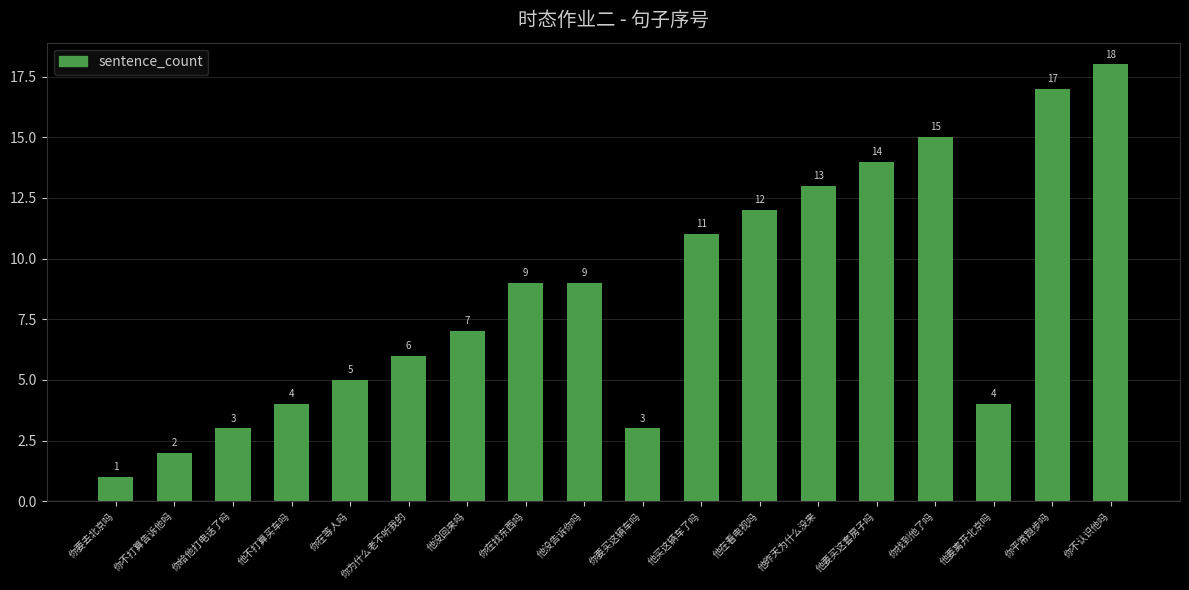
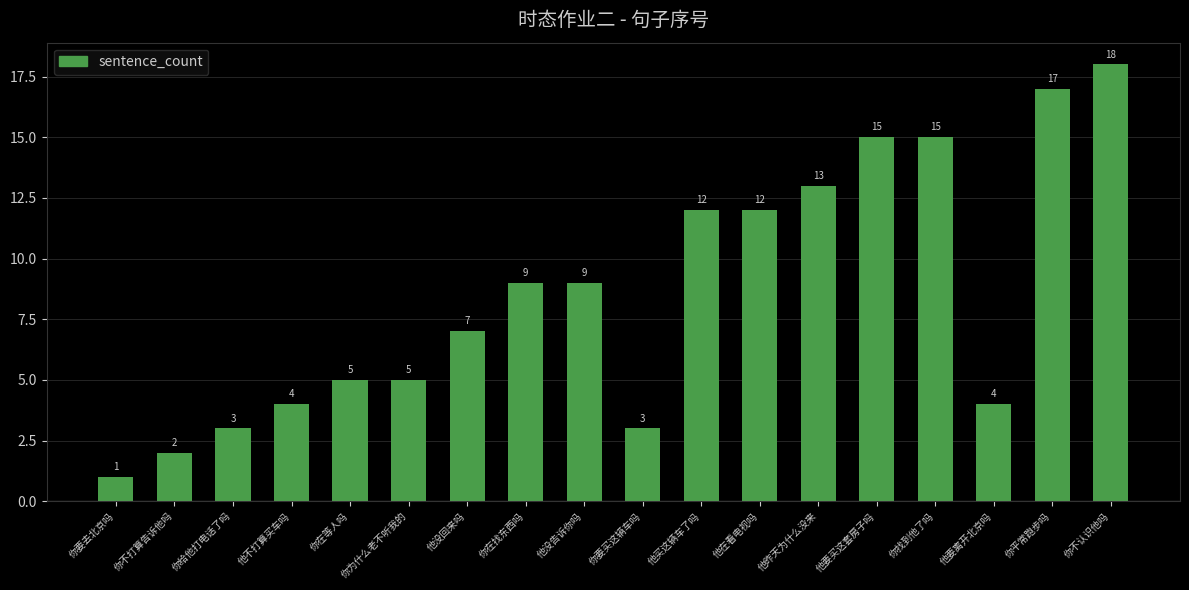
  {
    "你要去北京吗": 1,
    "你不打算告诉他吗": 2,
    "你给他打电话了吗": 3,
    "他不打算买车吗": 4,
    "你在等人吗": 5,
-   "你为什么老不听我的": 6,
+   "你为什么老不听我的": 5,
    "他没回来吗": 7,
    "你在找东西吗": 9,
    "他没告诉你吗": 9,
    "你要买这辆车吗": 3,
-   "他买这辆车了吗": 11,
+   "他买这辆车了吗": 12,
    "他在看电视吗": 12,
    "他昨天为什么没来": 13,
-   "他要买这套房子吗": 14,
+   "他要买这套房子吗": 15,
    "你找到他了吗": 15,
    "他要离开北京吗": 4,
    "你平常跑步吗": 17,
    "你不认识他吗": 18
  }
